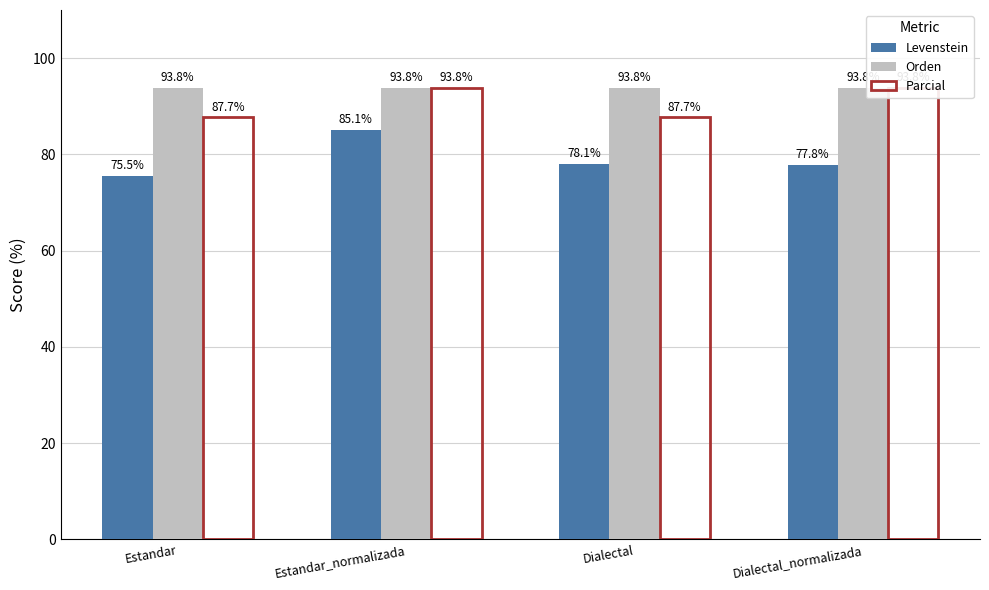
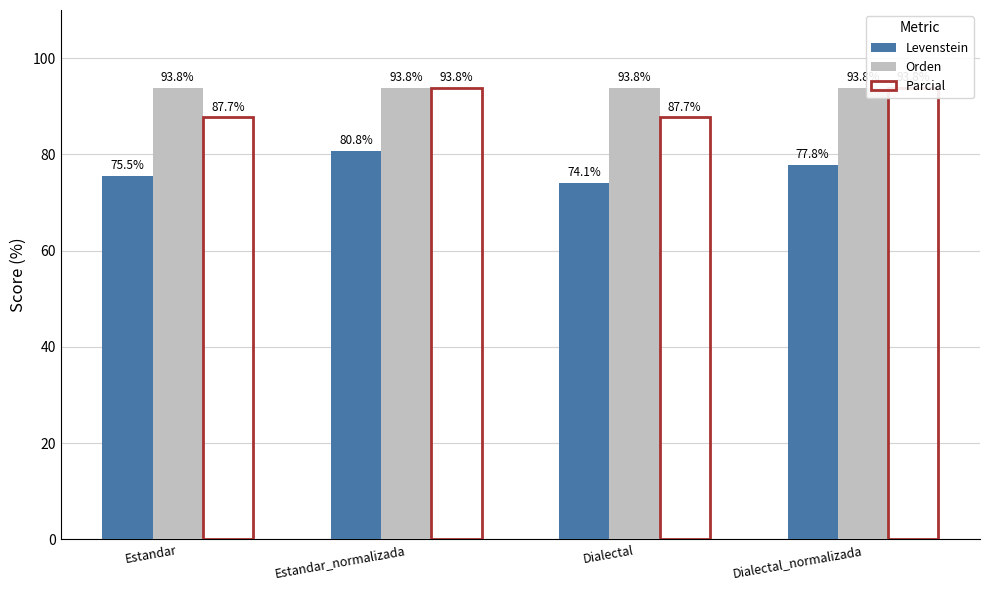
  {
    "Levenstein": {
      "Estandar": "75.5%",
-     "Estandar_normalizada": "85.1%",
-     "Dialectal": "78.1%",
+     "Estandar_normalizada": "80.8%",
+     "Dialectal": "74.1%",
      "Dialectal_normalizada": "77.8%"
    },
    "Orden": {
      "Estandar": "93.8%",
      "Estandar_normalizada": "93.8%",
      "Dialectal": "93.8%"
    },
    "Parcial": {
      "Estandar": "87.7%",
      "Estandar_normalizada": "93.8%",
      "Dialectal": "87.7%"
    }
  }
